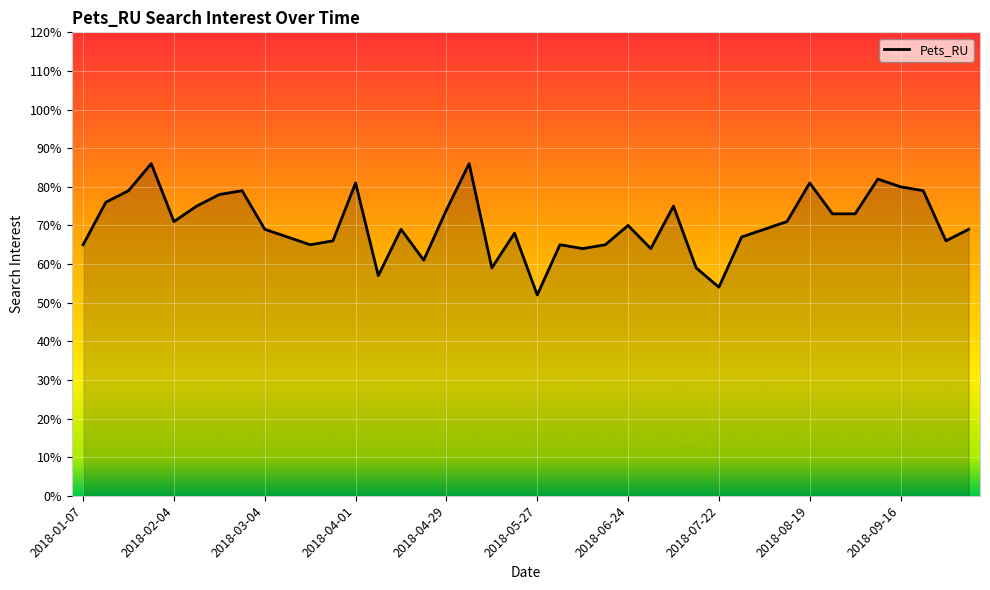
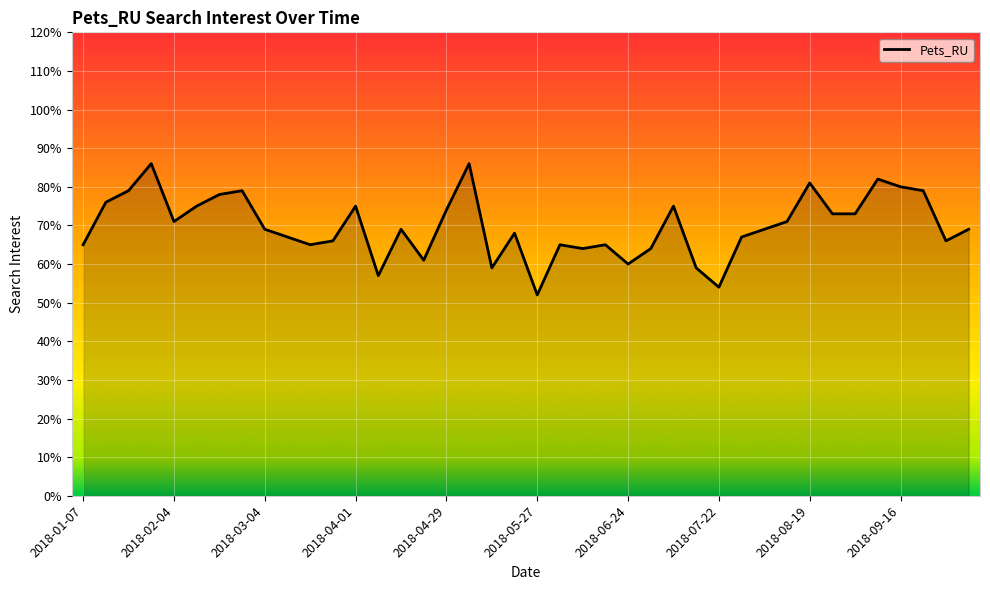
  {
    "2018-01-07": "65%",
    "2018-02-04": "71%",
    "2018-03-04": "69%",
-   "2018-04-01": "81%",
+   "2018-04-01": "75%",
    "2018-04-29": "74%",
    "2018-05-27": "52%",
-   "2018-06-24": "70%",
+   "2018-06-24": "60%",
    "2018-07-22": "54%",
    "2018-08-19": "81%",
    "2018-09-16": "80%"
  }
